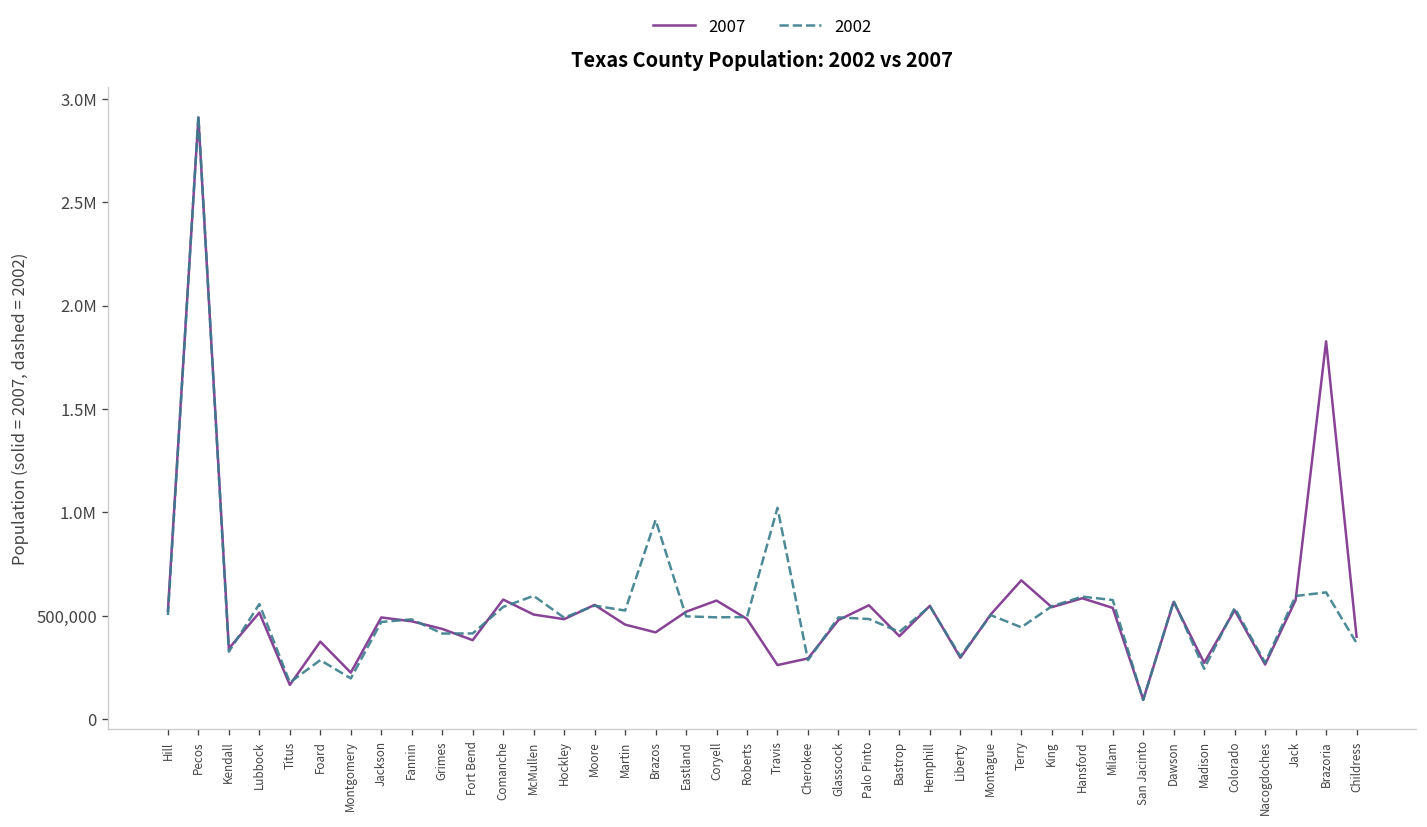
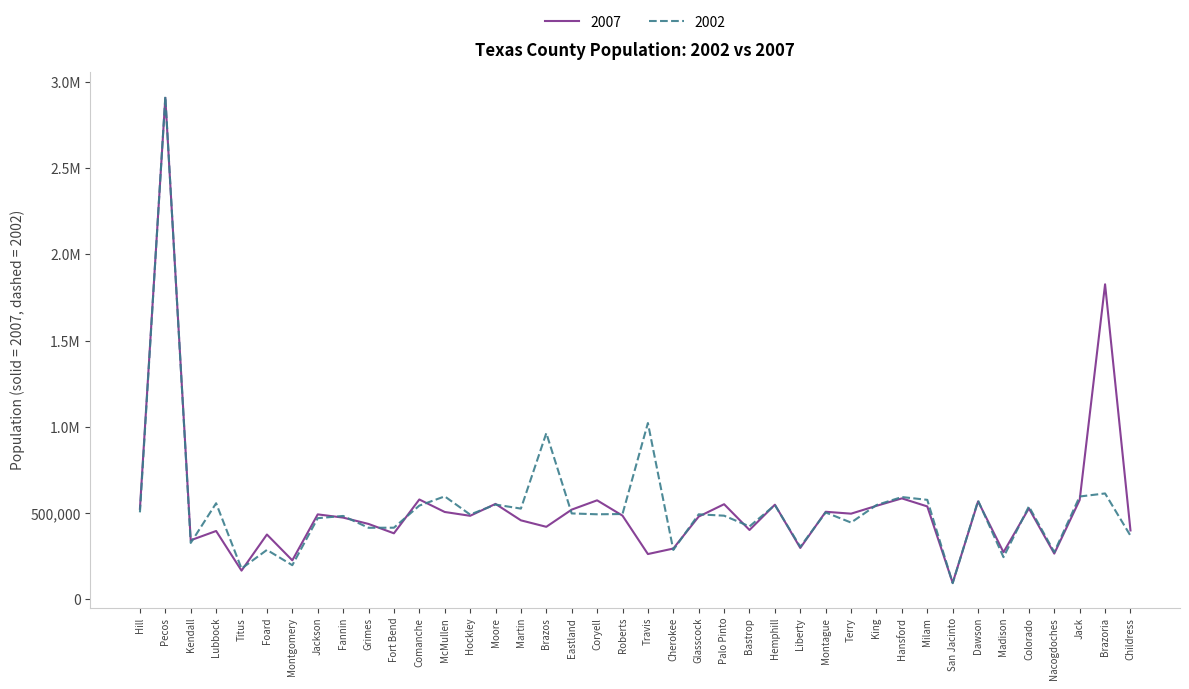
  {
    "2007": {
      "Hill": "520,000",
      "Kendall": "340,000",
-     "Lubbock": "520,000",
+     "Lubbock": "400,000",
      "Foard": "380,000",
      "Montgomery": "230,000",
      "Jackson": "490,000",
      "Grimes": "440,000",
      "Fort Bend": "380,000",
      "Comanche": "580,000",
      "McMullen": "510,000",
      "Martin": "460,000",
      "Brazos": "420,000",
      "Eastland": "520,000",
      "Coryell": "570,000",
      "Travis": "260,000",
      "Palo Pinto": "550,000",
      "Bastrop": "400,000",
-     "Terry": "670,000",
+     "Terry": "500,000",
      "Milam": "540,000",
      "Madison": "270,000",
      "Jack": "580,000",
      "Brazoria": "1,830,000",
      "Childress": "400,000"
    },
    "2002": {
      "Hill": "500,000",
      "Kendall": "330,000",
      "Lubbock": "560,000",
      "Foard": "290,000",
      "Montgomery": "200,000",
      "Jackson": "470,000",
      "Grimes": "410,000",
      "Fort Bend": "420,000",
      "Comanche": "540,000",
      "McMullen": "600,000",
      "Martin": "530,000",
      "Brazos": "960,000",
      "Eastland": "500,000",
      "Coryell": "490,000",
      "Travis": "1,020,000",
      "Palo Pinto": "480,000",
      "Bastrop": "420,000",
      "Terry": "440,000",
      "Milam": "580,000",
      "Madison": "240,000",
      "Jack": "600,000",
      "Brazoria": "610,000",
      "Childress": "370,000"
    }
  }
